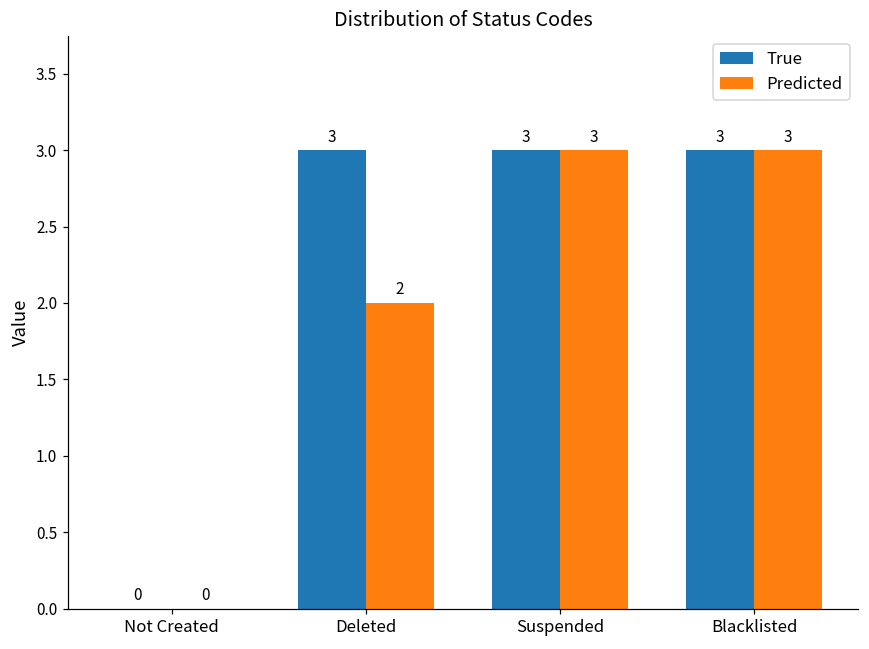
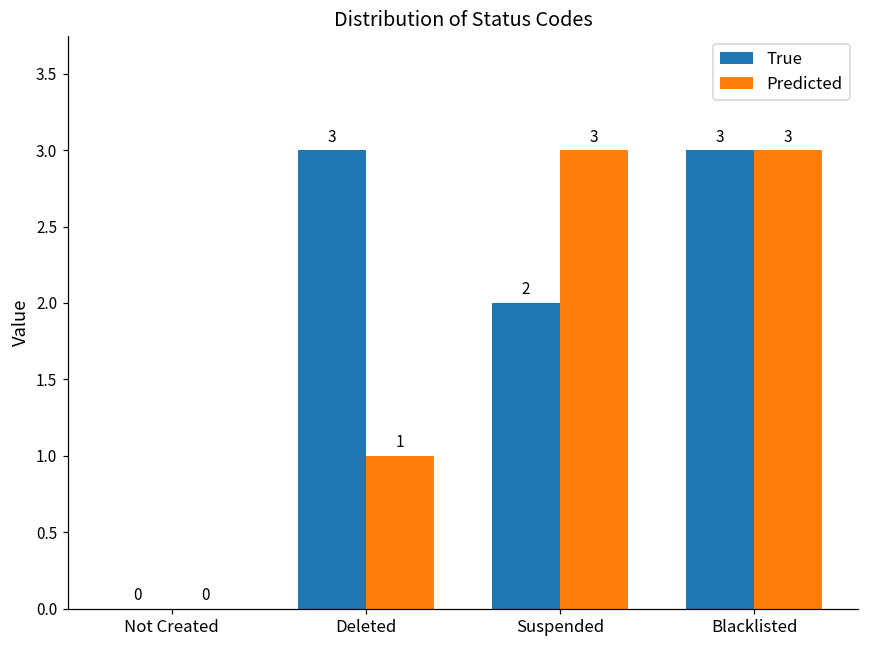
  {
    "True": {
      "Not Created": 0,
      "Deleted": 3,
-     "Suspended": 3,
+     "Suspended": 2,
      "Blacklisted": 3
    },
    "Predicted": {
      "Not Created": 0,
-     "Deleted": 2,
+     "Deleted": 1,
      "Suspended": 3,
      "Blacklisted": 3
    }
  }
